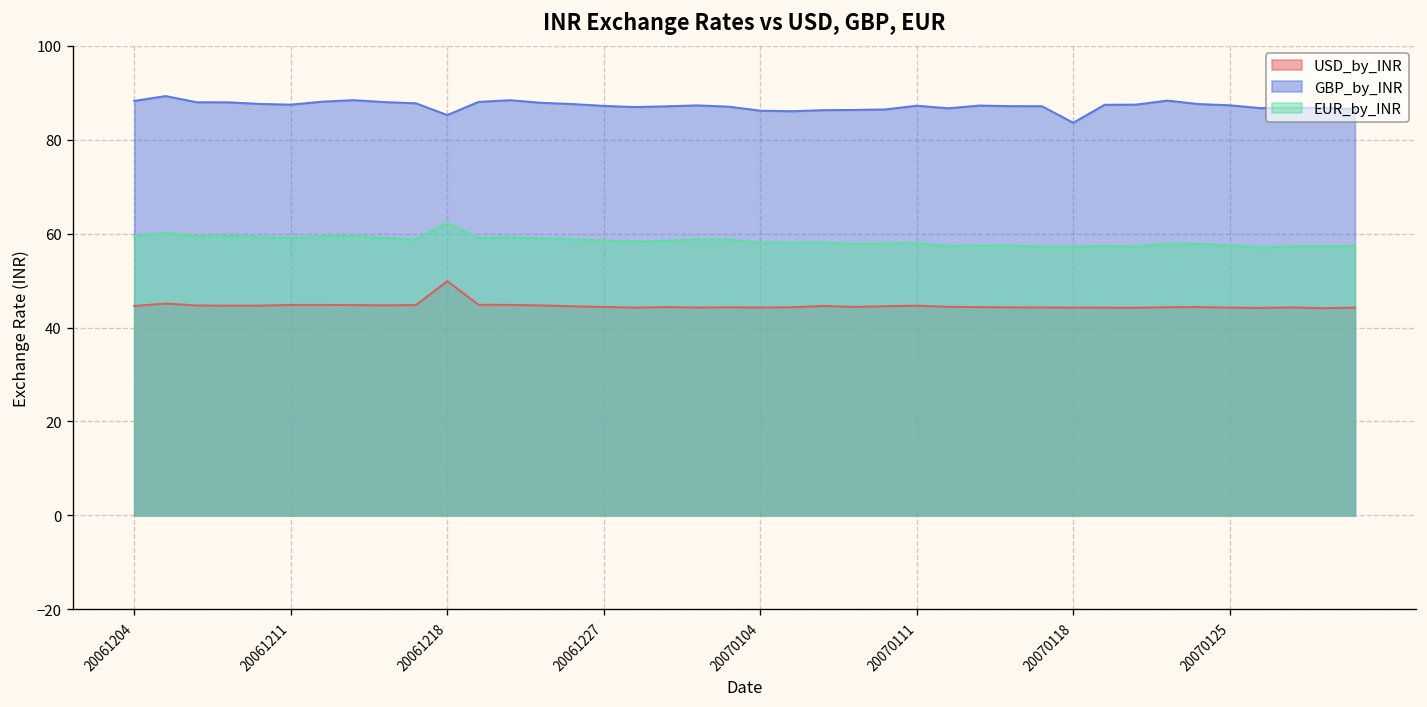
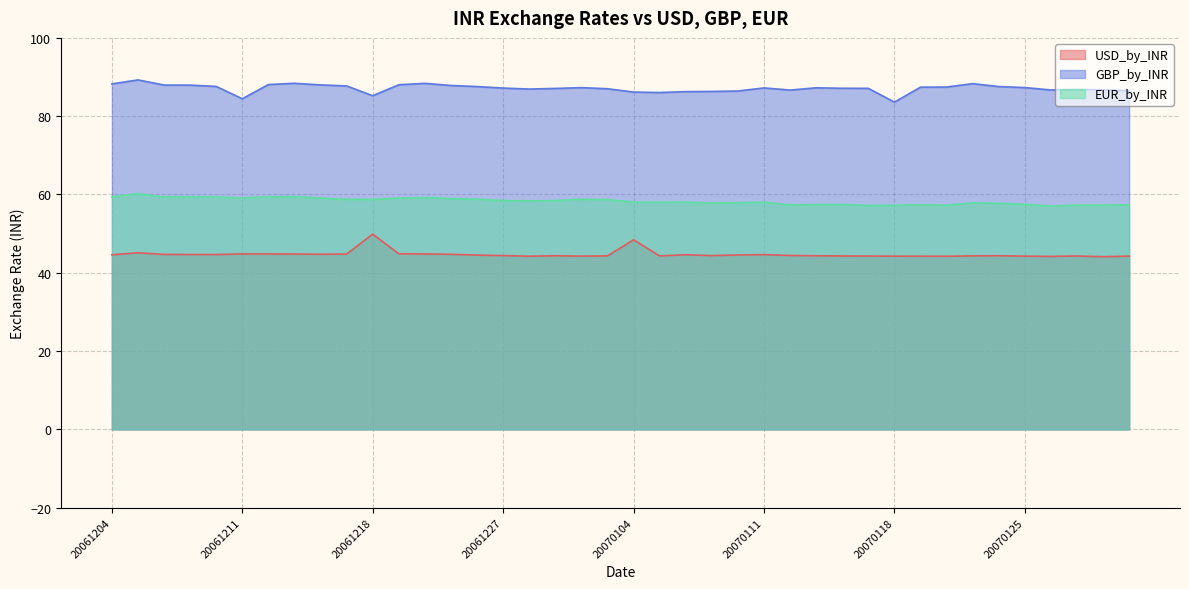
  {
    "USD_by_INR": {
      "20061204": 45,
      "20061211": 45,
      "20061218": 50,
      "20061227": 44,
-     "20070104": 44,
+     "20070104": 48,
      "20070111": 45,
      "20070118": 44,
      "20070125": 44
    },
    "GBP_by_INR": {
      "20061204": 88,
-     "20061211": 87,
+     "20061211": 84,
      "20061218": 85,
      "20061227": 87,
      "20070104": 86,
      "20070111": 87,
      "20070118": 84,
      "20070125": 87
    },
    "EUR_by_INR": {
      "20061204": 59,
      "20061211": 59,
-     "20061218": 62,
+     "20061218": 59,
      "20061227": 58,
      "20070104": 58,
      "20070111": 58,
      "20070118": 57,
      "20070125": 57
    }
  }
